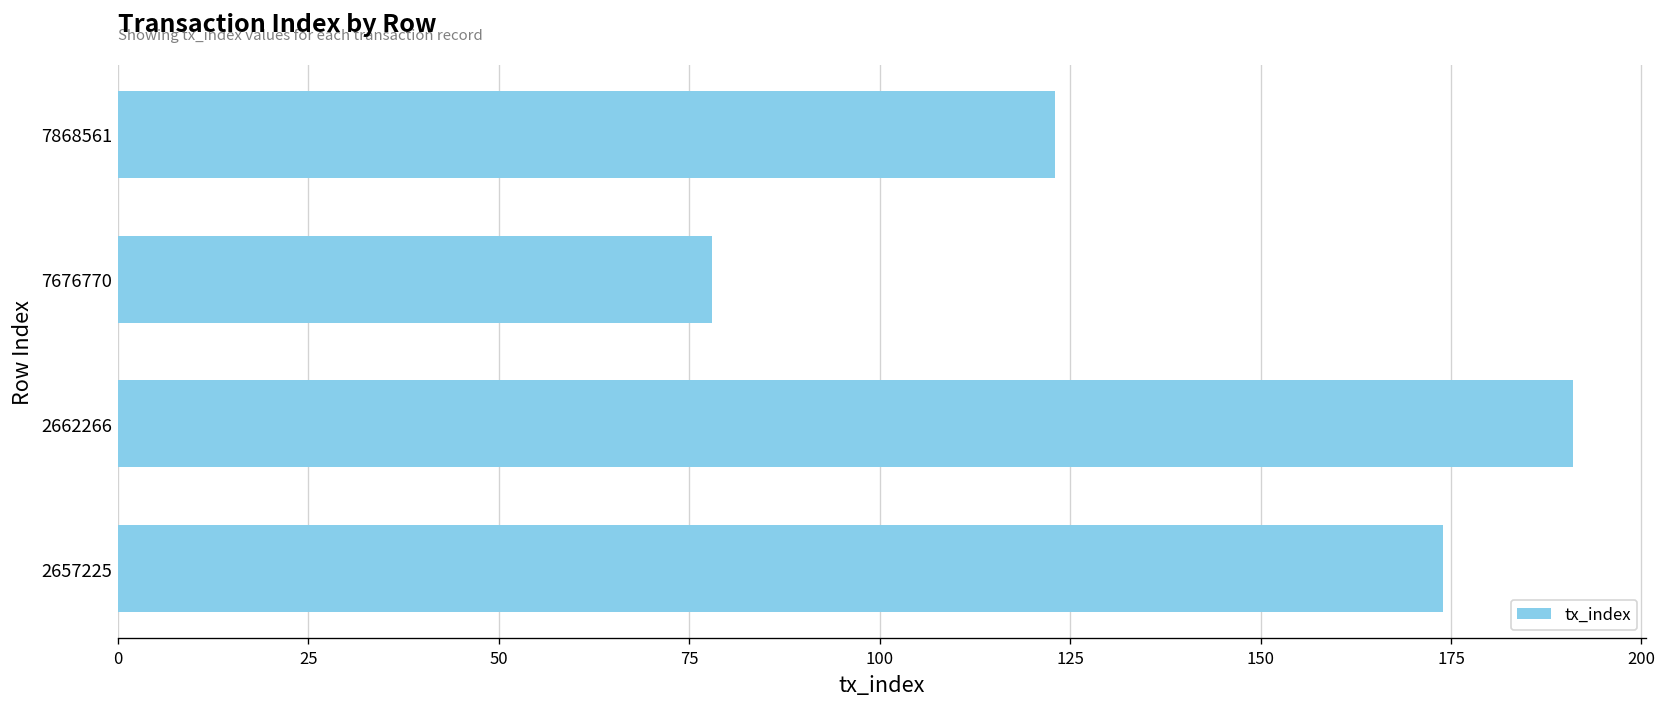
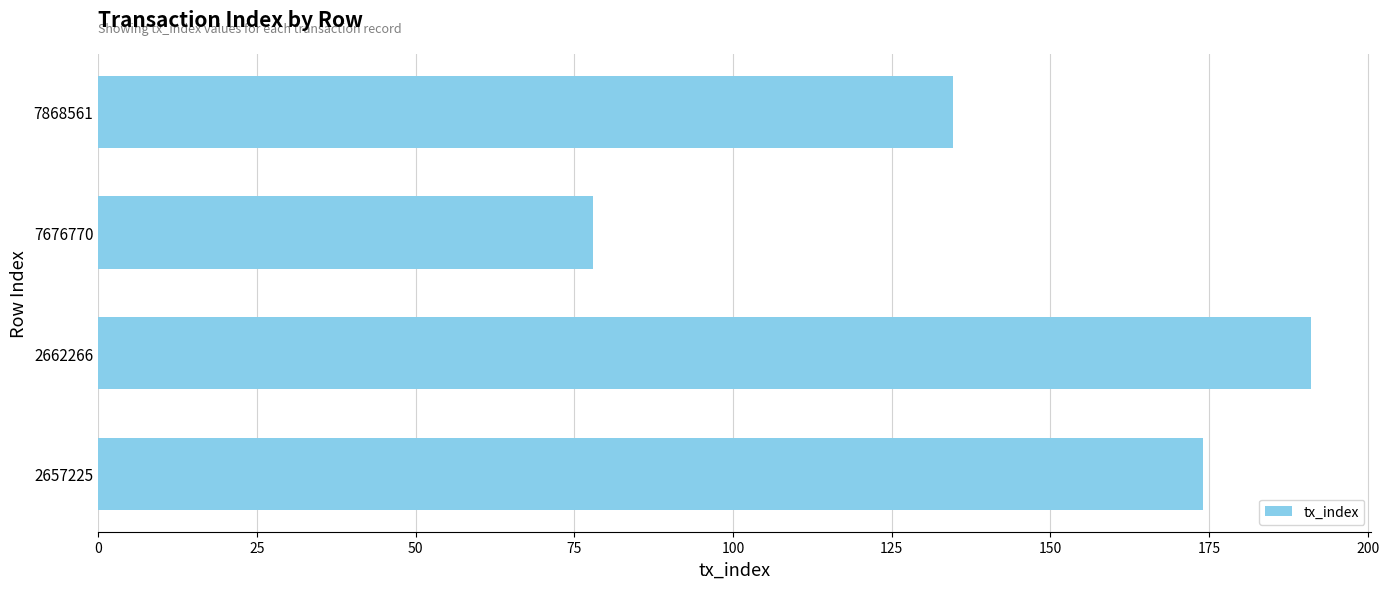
  {
-   "7868561": 123,
+   "7868561": 135,
    "7676770": 78,
    "2662266": 191,
    "2657225": 174
  }
